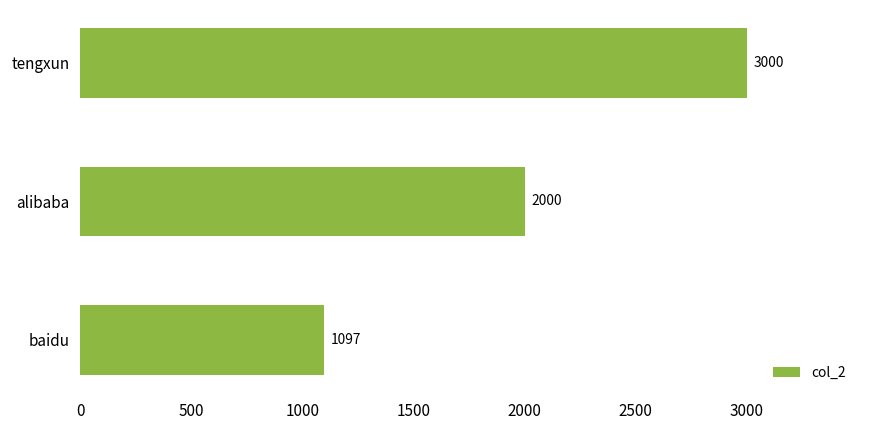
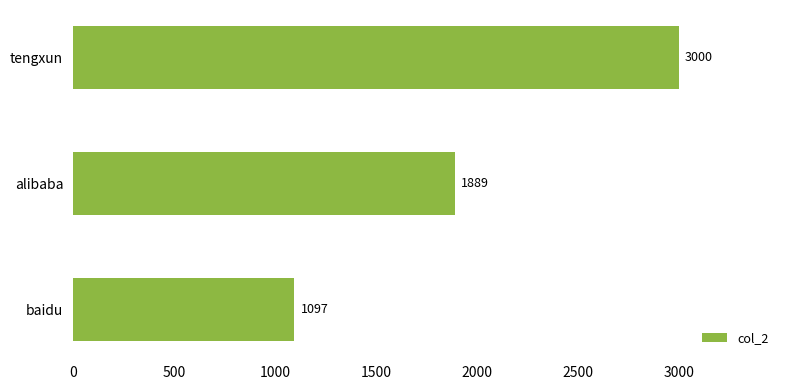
  {
    "tengxun": 3000,
-   "alibaba": 2000,
+   "alibaba": 1889,
    "baidu": 1097
  }
